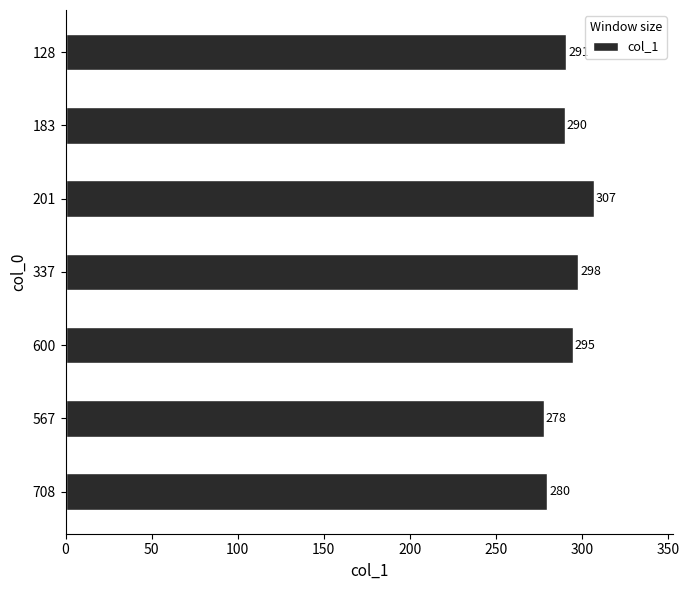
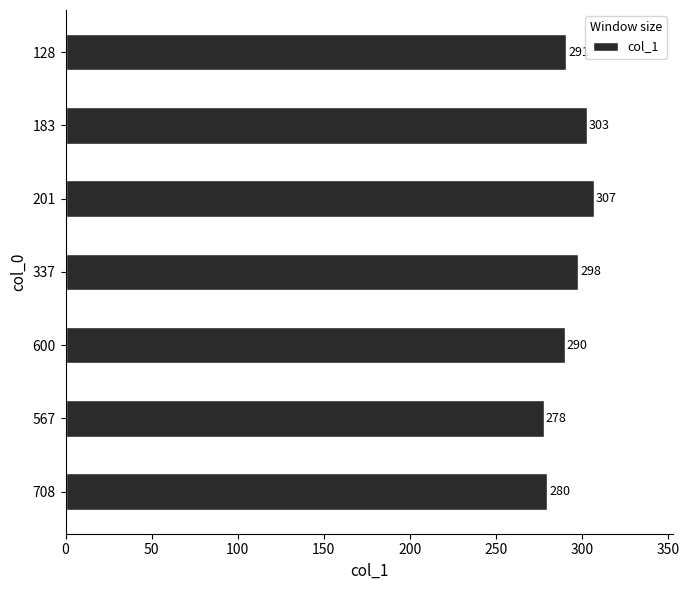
  {
-   "183": 290,
+   "183": 303,
    "201": 307,
    "337": 298,
-   "600": 295,
+   "600": 290,
    "567": 278,
    "708": 280
  }
